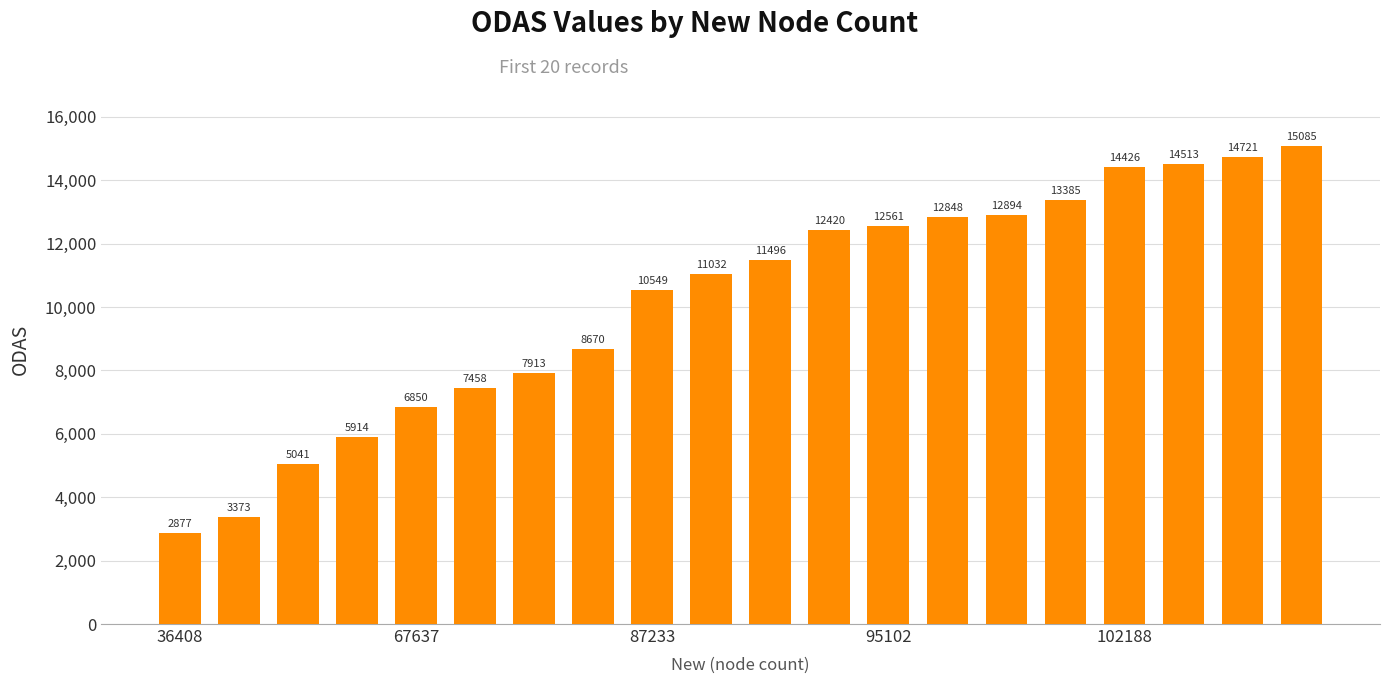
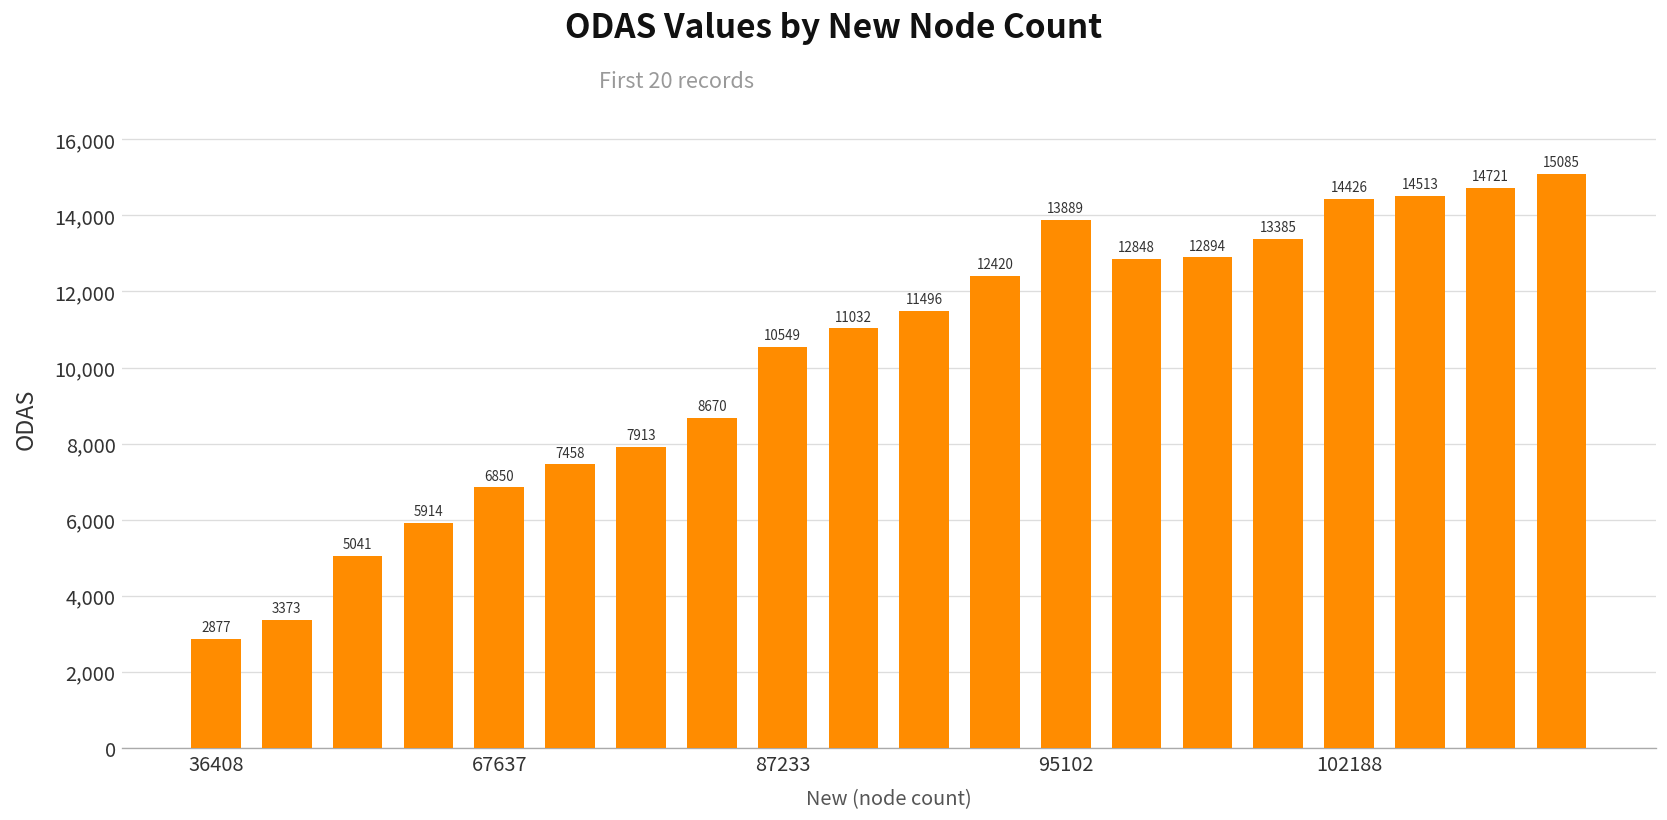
  {
    "36408": 2877,
    "67637": 6850,
    "87233": 10549,
-   "95102": 12561,
+   "95102": 13889,
    "102188": 14426
  }
